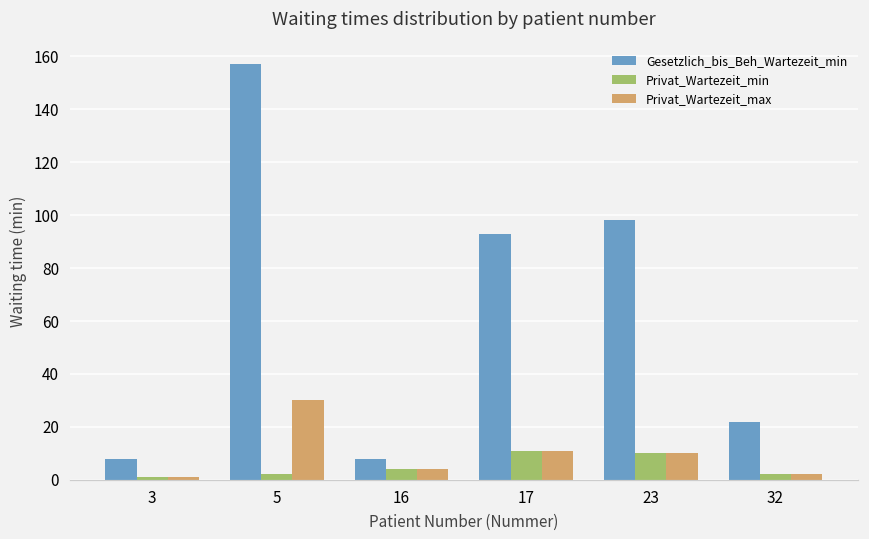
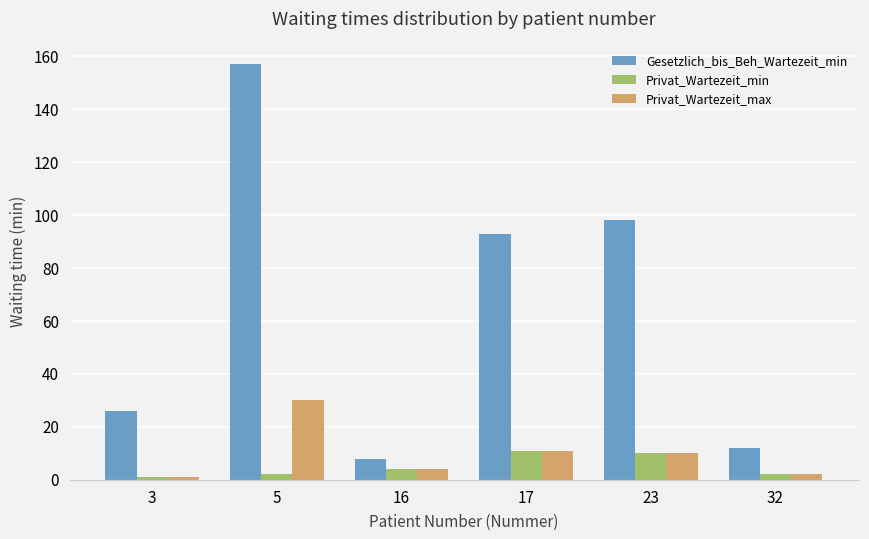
  {
    "Gesetzlich_bis_Beh_Wartezeit_min": {
-     "3": 8,
+     "3": 26,
      "5": 157,
      "16": 8,
      "17": 93,
      "23": 98,
-     "32": 22
+     "32": 12
    }
  }
